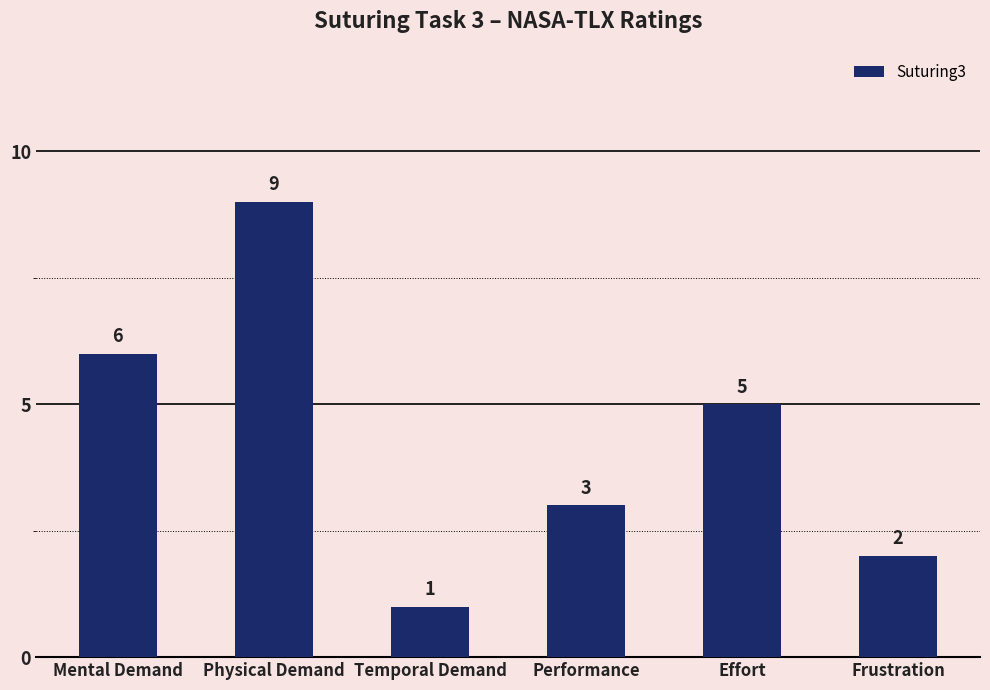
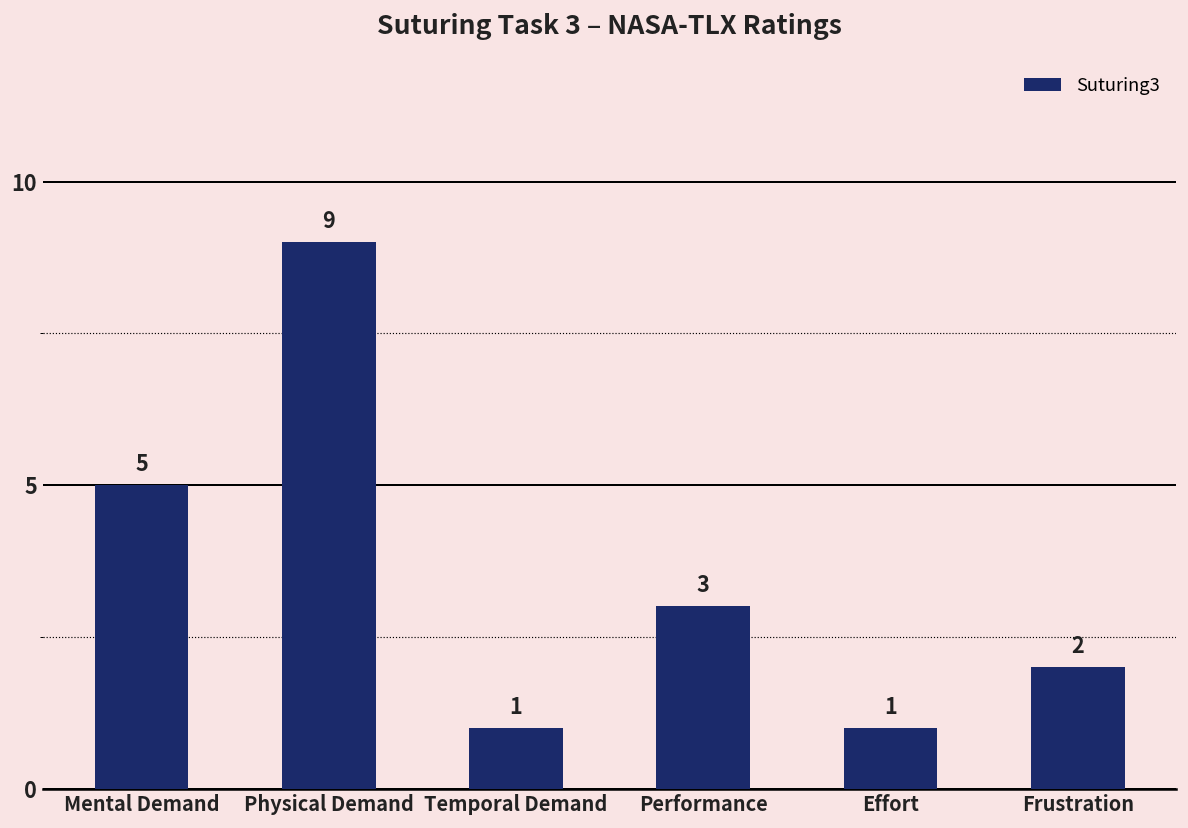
  {
-   "Mental Demand": 6,
+   "Mental Demand": 5,
    "Physical Demand": 9,
    "Temporal Demand": 1,
    "Performance": 3,
-   "Effort": 5,
+   "Effort": 1,
    "Frustration": 2
  }
